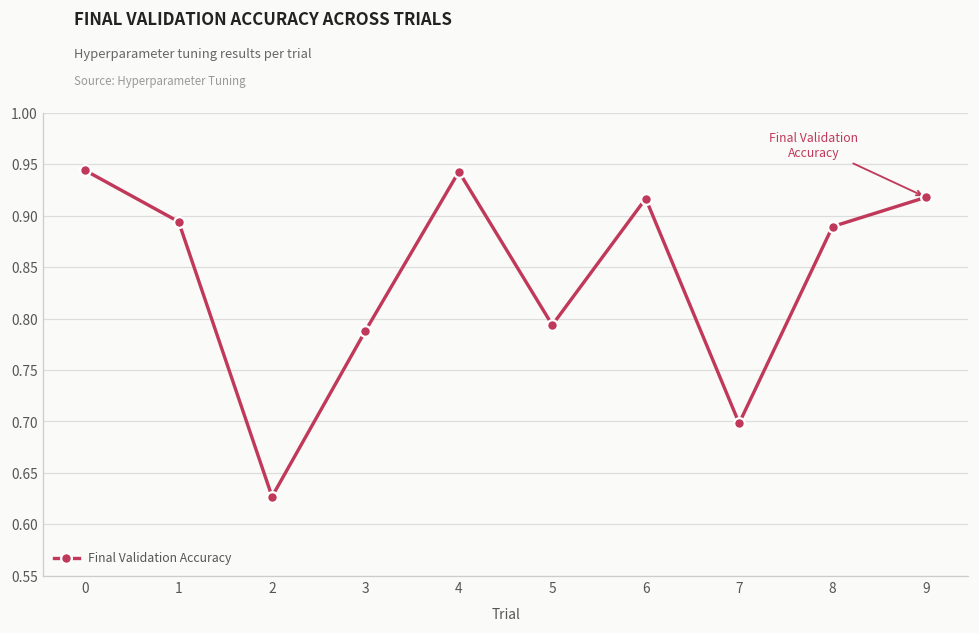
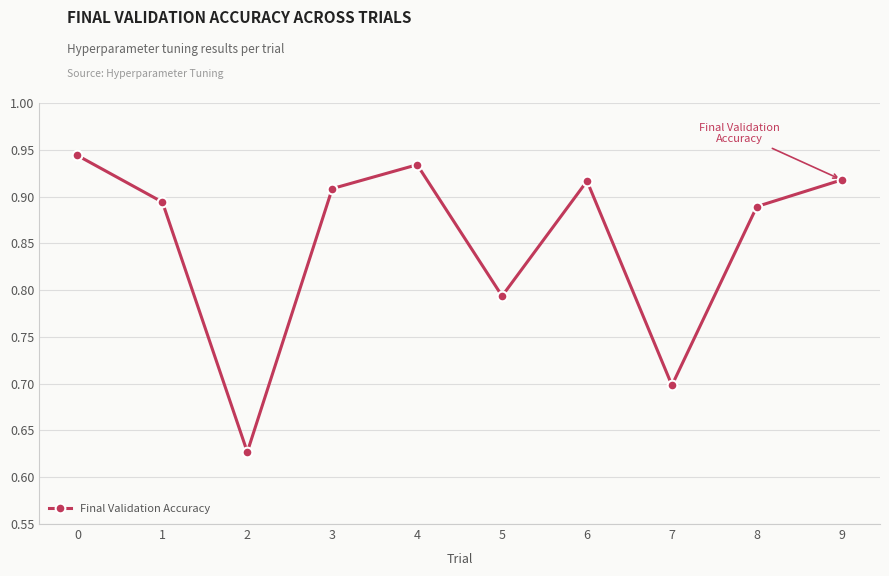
  {
    "0": 0.94,
    "1": 0.89,
    "2": 0.63,
-   "3": 0.79,
-   "4": 0.94,
+   "3": 0.91,
+   "4": 0.93,
    "5": 0.79,
    "6": 0.92,
    "7": 0.70,
    "8": 0.89,
    "9": 0.92
  }
